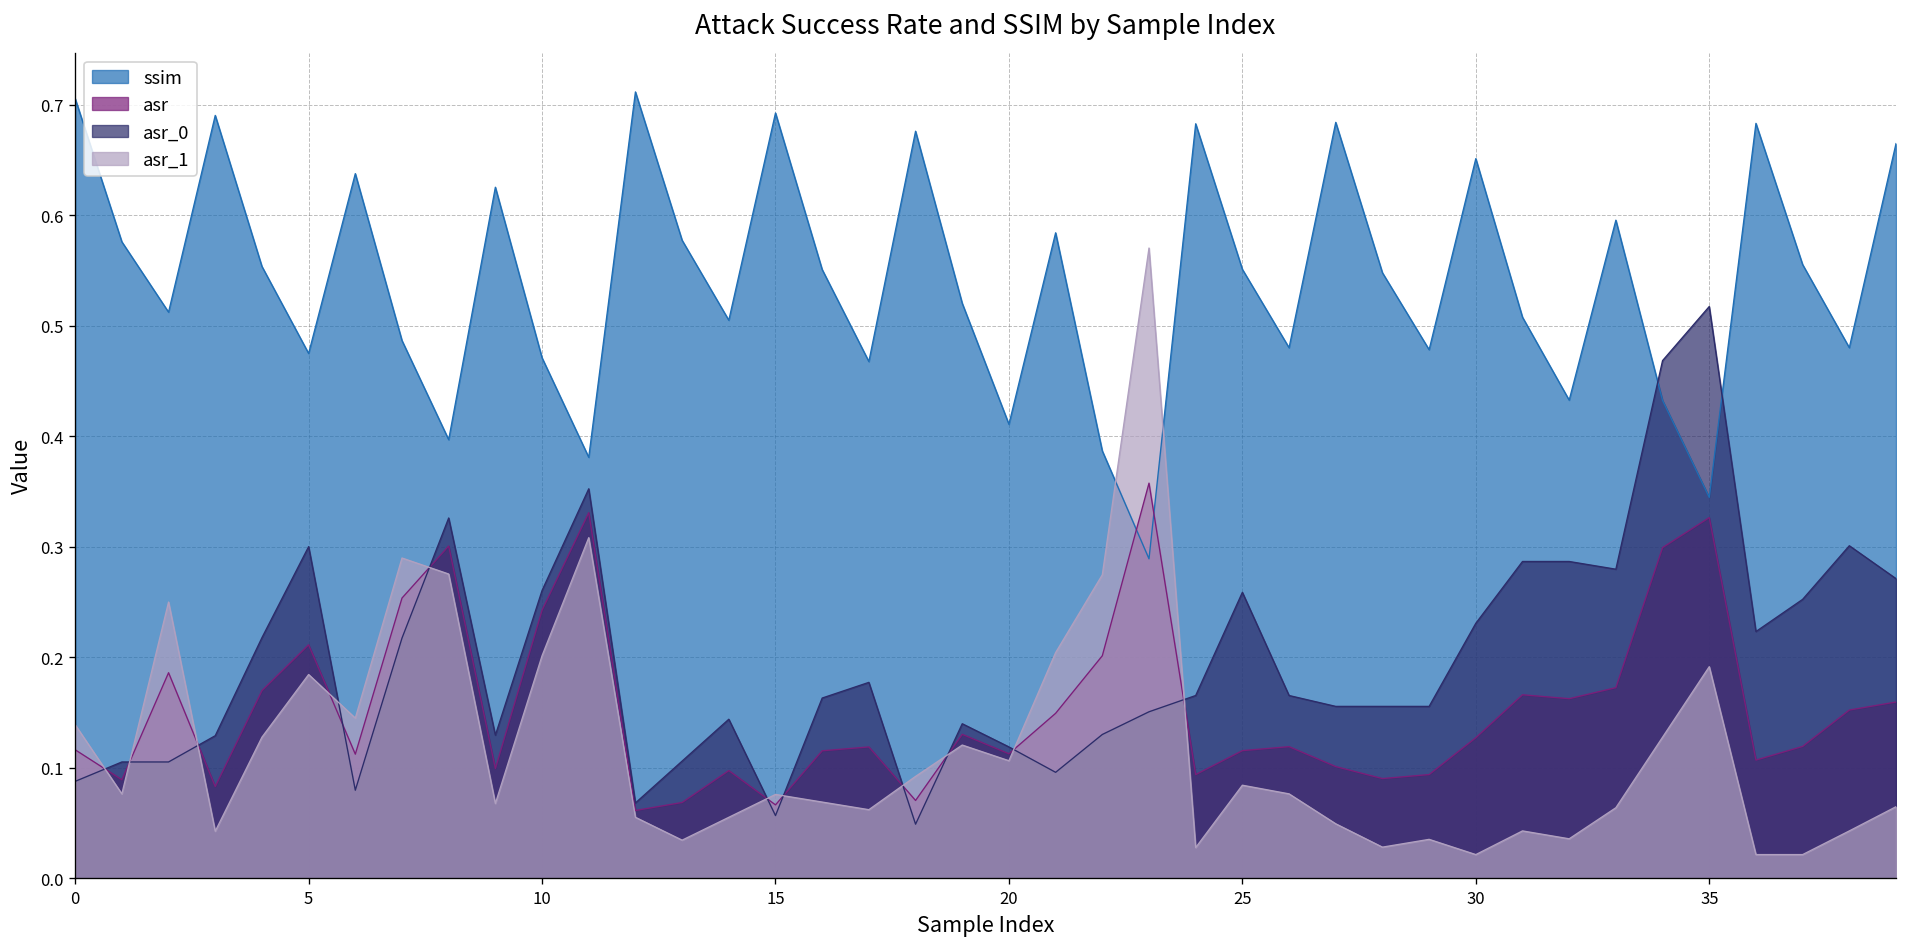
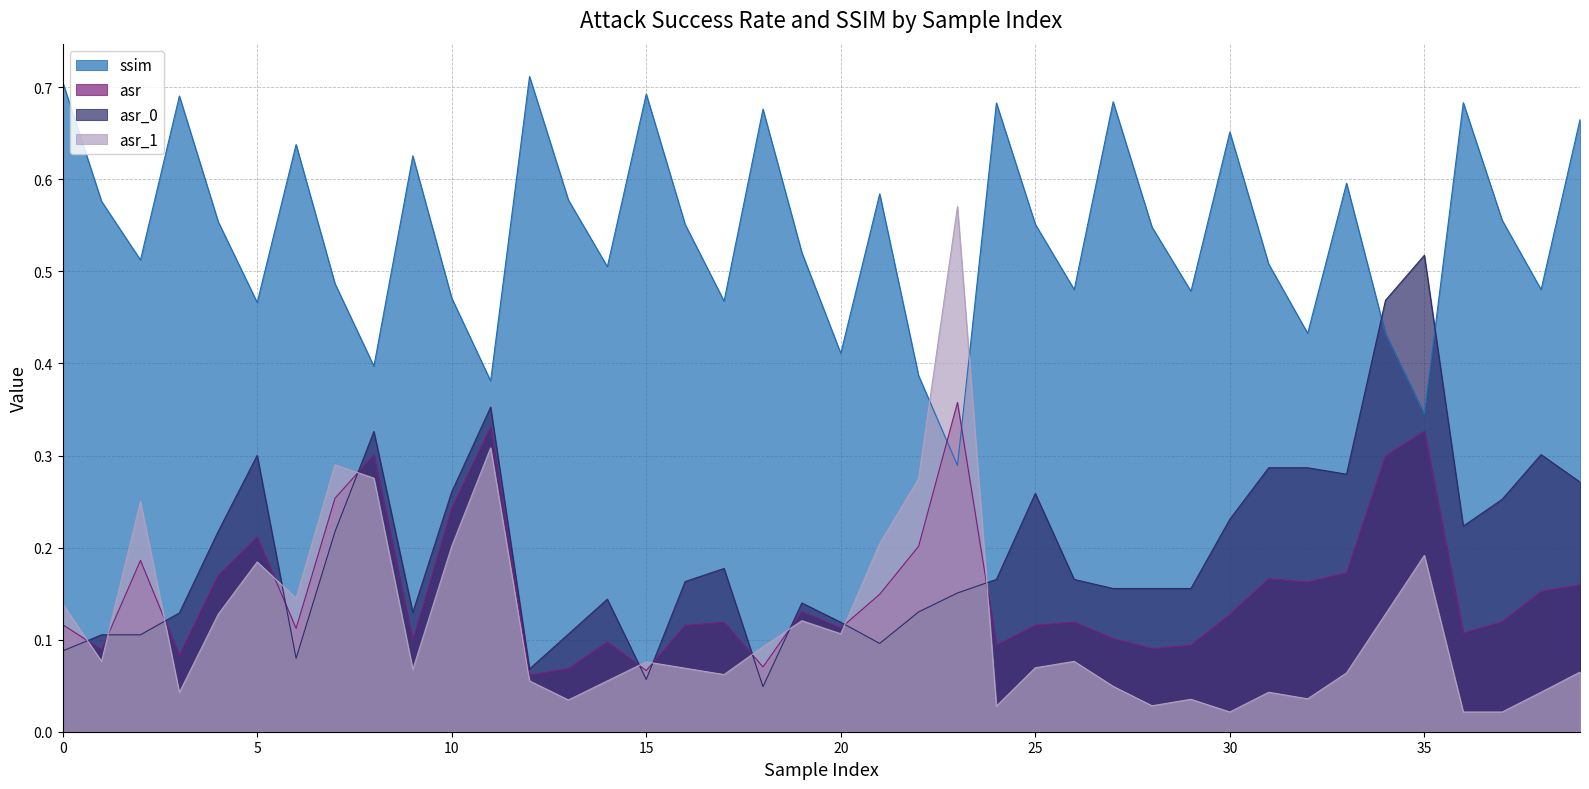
  {
    "ssim": {
      "0": 0.71,
-     "5": 0.475,
+     "5": 0.466,
      "10": 0.47,
      "15": 0.69,
      "20": 0.41,
      "25": 0.55,
      "30": 0.65,
      "35": 0.34
    },
    "asr": {
      "0": 0.12,
      "5": 0.21,
      "10": 0.24,
      "15": 0.07,
      "20": 0.11,
      "25": 0.12,
      "30": 0.13,
      "35": 0.33
    },
    "asr_0": {
      "0": 0.09,
      "5": 0.30,
      "10": 0.26,
      "15": 0.06,
      "20": 0.12,
      "25": 0.26,
      "30": 0.23,
      "35": 0.52
    },
    "asr_1": {
      "0": 0.14,
      "5": 0.18,
      "10": 0.20,
      "15": 0.08,
      "20": 0.11,
-     "25": 0.08,
+     "25": 0.07,
      "30": 0.02,
      "35": 0.19
    }
  }
